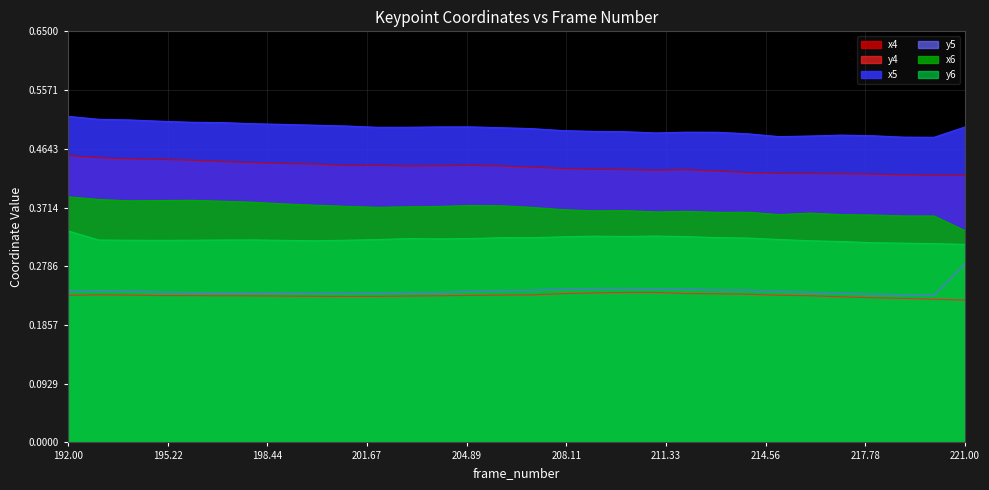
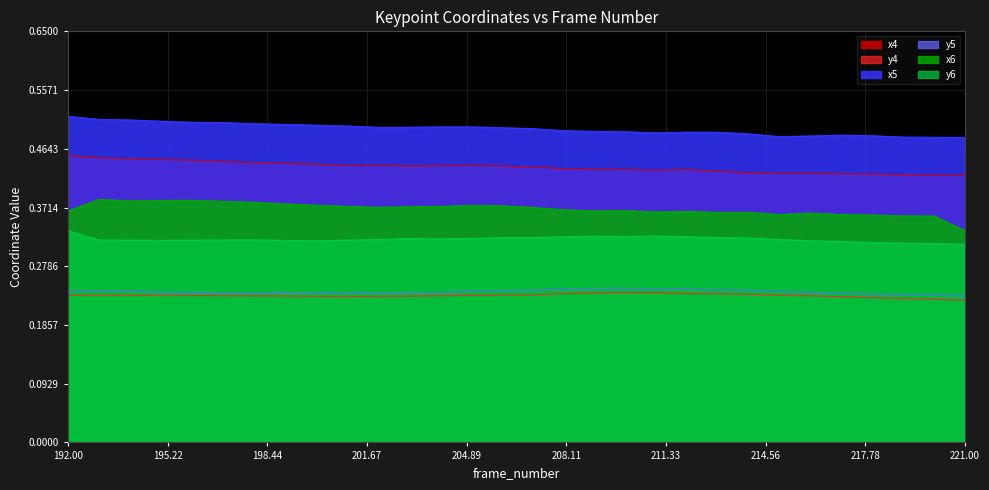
  {
    "x5": {
      "192.00": 0.52,
-     "221.00": 0.50
+     "221.00": 0.48
    },
    "y5": {
      "192.00": 0.24,
-     "221.00": 0.28
+     "221.00": 0.23
    },
    "x6": {
-     "192.00": 0.39,
+     "192.00": 0.37,
      "221.00": 0.33
    },
    "y6": {
      "192.00": 0.33,
      "221.00": 0.31
    }
  }
